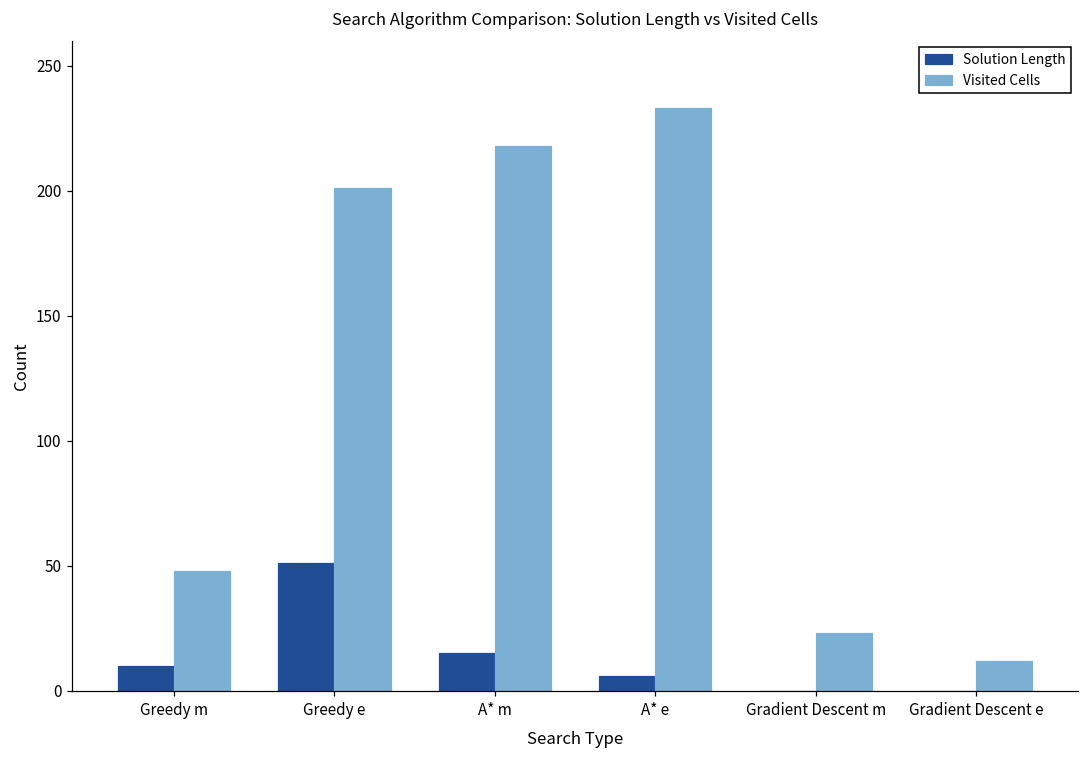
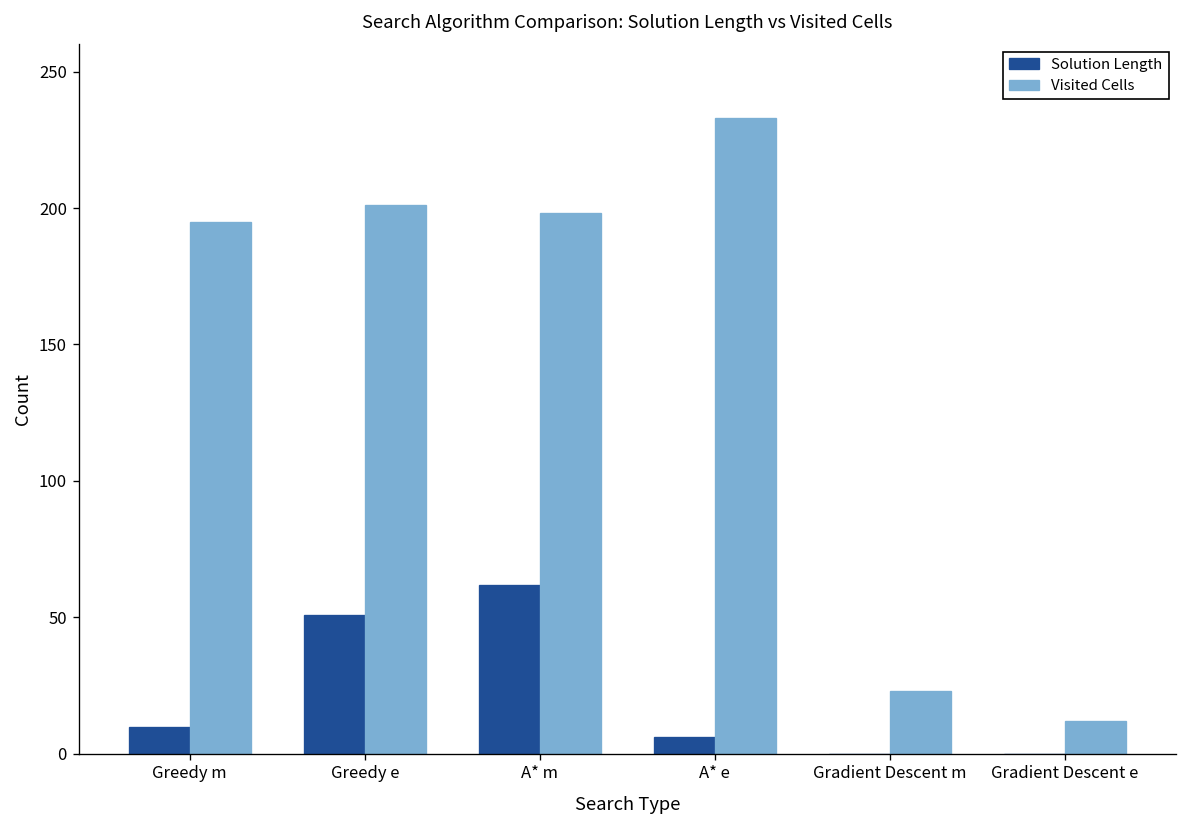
  {
    "Solution Length": {
      "Greedy m": 10,
      "Greedy e": 51,
-     "A* m": 15,
+     "A* m": 62,
      "A* e": 6,
      "Gradient Descent m": 0,
      "Gradient Descent e": 0
    },
    "Visited Cells": {
-     "Greedy m": 48,
+     "Greedy m": 195,
      "Greedy e": 201,
-     "A* m": 218,
+     "A* m": 198,
      "A* e": 233,
      "Gradient Descent m": 23,
      "Gradient Descent e": 12
    }
  }
